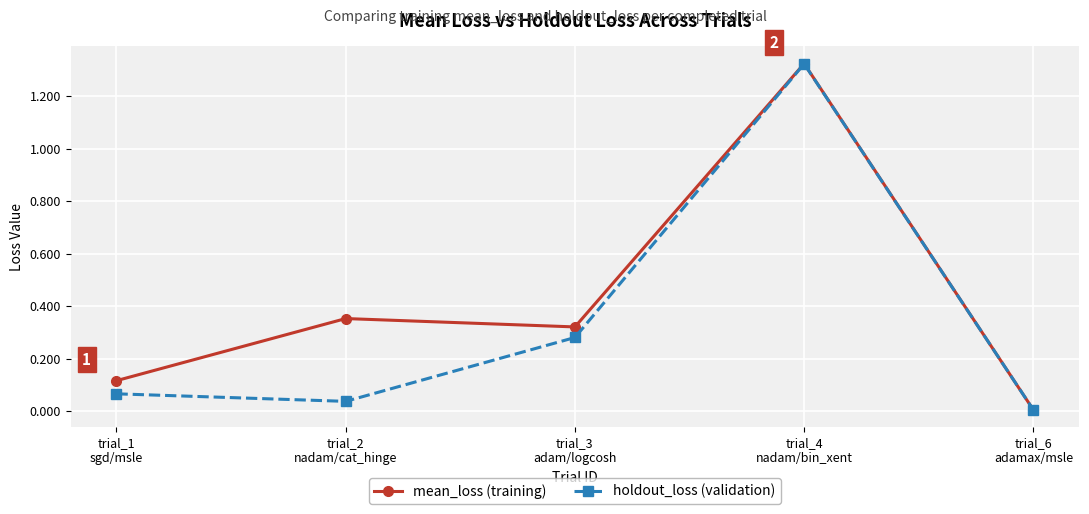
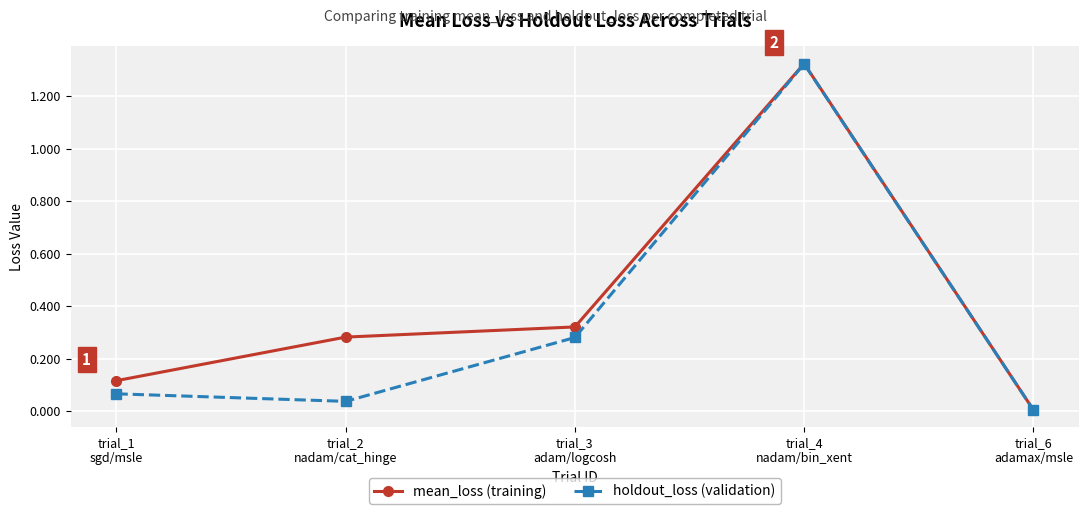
  {
    "mean_loss (training)": {
      "trial_1 sgd/msle": 0.12,
-     "trial_2 nadam/cat_hinge": 0.35,
+     "trial_2 nadam/cat_hinge": 0.28,
      "trial_3 adam/logcosh": 0.32
    },
    "holdout_loss (validation)": {
      "trial_1 sgd/msle": 0.07,
      "trial_2 nadam/cat_hinge": 0.04,
      "trial_3 adam/logcosh": 0.28
    }
  }
